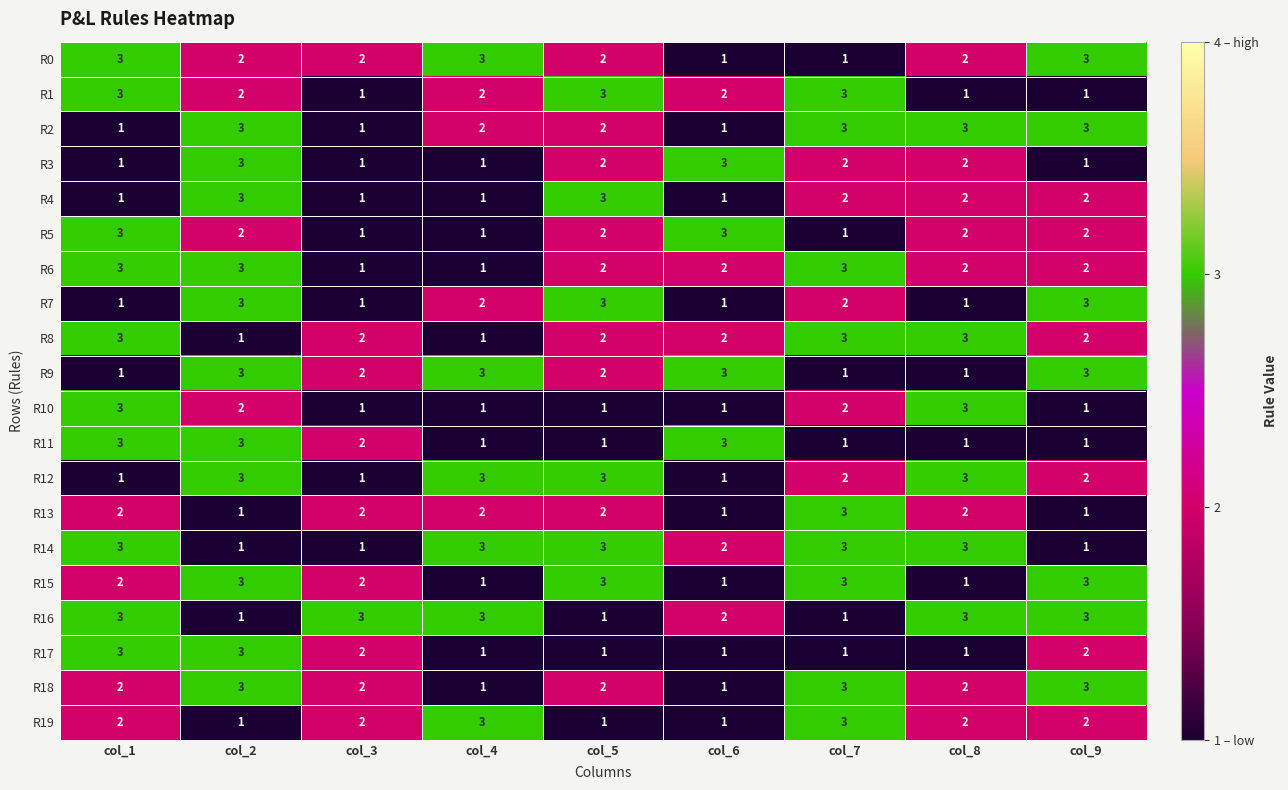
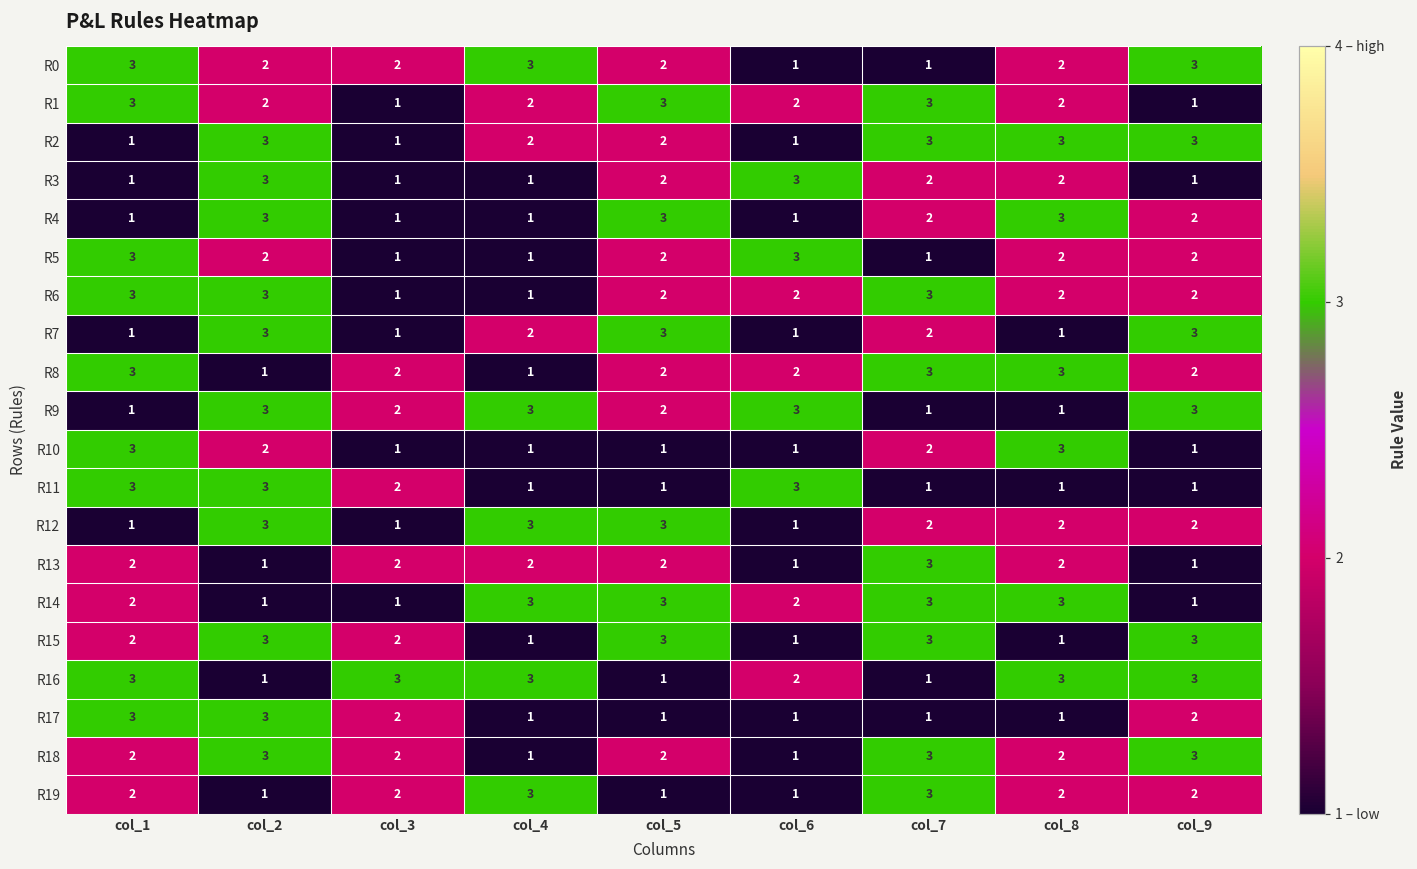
  {
    "R0": {
      "col_1": 3,
      "col_2": 2,
      "col_3": 2,
      "col_4": 3,
      "col_5": 2,
      "col_6": 1,
      "col_7": 1,
      "col_8": 2,
      "col_9": 3
    },
    "R1": {
      "col_1": 3,
      "col_2": 2,
      "col_3": 1,
      "col_4": 2,
      "col_5": 3,
      "col_6": 2,
      "col_7": 3,
-     "col_8": 1,
+     "col_8": 2,
      "col_9": 1
    },
    "R2": {
      "col_1": 1,
      "col_2": 3,
      "col_3": 1,
      "col_4": 2,
      "col_5": 2,
      "col_6": 1,
      "col_7": 3,
      "col_8": 3,
      "col_9": 3
    },
    "R3": {
      "col_1": 1,
      "col_2": 3,
      "col_3": 1,
      "col_4": 1,
      "col_5": 2,
      "col_6": 3,
      "col_7": 2,
      "col_8": 2,
      "col_9": 1
    },
    "R4": {
      "col_1": 1,
      "col_2": 3,
      "col_3": 1,
      "col_4": 1,
      "col_5": 3,
      "col_6": 1,
      "col_7": 2,
-     "col_8": 2,
+     "col_8": 3,
      "col_9": 2
    },
    "R5": {
      "col_1": 3,
      "col_2": 2,
      "col_3": 1,
      "col_4": 1,
      "col_5": 2,
      "col_6": 3,
      "col_7": 1,
      "col_8": 2,
      "col_9": 2
    },
    "R6": {
      "col_1": 3,
      "col_2": 3,
      "col_3": 1,
      "col_4": 1,
      "col_5": 2,
      "col_6": 2,
      "col_7": 3,
      "col_8": 2,
      "col_9": 2
    },
    "R7": {
      "col_1": 1,
      "col_2": 3,
      "col_3": 1,
      "col_4": 2,
      "col_5": 3,
      "col_6": 1,
      "col_7": 2,
      "col_8": 1,
      "col_9": 3
    },
    "R8": {
      "col_1": 3,
      "col_2": 1,
      "col_3": 2,
      "col_4": 1,
      "col_5": 2,
      "col_6": 2,
      "col_7": 3,
      "col_8": 3,
      "col_9": 2
    },
    "R9": {
      "col_1": 1,
      "col_2": 3,
      "col_3": 2,
      "col_4": 3,
      "col_5": 2,
      "col_6": 3,
      "col_7": 1,
      "col_8": 1,
      "col_9": 3
    },
    "R10": {
      "col_1": 3,
      "col_2": 2,
      "col_3": 1,
      "col_4": 1,
      "col_5": 1,
      "col_6": 1,
      "col_7": 2,
      "col_8": 3,
      "col_9": 1
    },
    "R11": {
      "col_1": 3,
      "col_2": 3,
      "col_3": 2,
      "col_4": 1,
      "col_5": 1,
      "col_6": 3,
      "col_7": 1,
      "col_8": 1,
      "col_9": 1
    },
    "R12": {
      "col_1": 1,
      "col_2": 3,
      "col_3": 1,
      "col_4": 3,
      "col_5": 3,
      "col_6": 1,
      "col_7": 2,
-     "col_8": 3,
+     "col_8": 2,
      "col_9": 2
    },
    "R13": {
      "col_1": 2,
      "col_2": 1,
      "col_3": 2,
      "col_4": 2,
      "col_5": 2,
      "col_6": 1,
      "col_7": 3,
      "col_8": 2,
      "col_9": 1
    },
    "R14": {
-     "col_1": 3,
+     "col_1": 2,
      "col_2": 1,
      "col_3": 1,
      "col_4": 3,
      "col_5": 3,
      "col_6": 2,
      "col_7": 3,
      "col_8": 3,
      "col_9": 1
    },
    "R15": {
      "col_1": 2,
      "col_2": 3,
      "col_3": 2,
      "col_4": 1,
      "col_5": 3,
      "col_6": 1,
      "col_7": 3,
      "col_8": 1,
      "col_9": 3
    },
    "R16": {
      "col_1": 3,
      "col_2": 1,
      "col_3": 3,
      "col_4": 3,
      "col_5": 1,
      "col_6": 2,
      "col_7": 1,
      "col_8": 3,
      "col_9": 3
    },
    "R17": {
      "col_1": 3,
      "col_2": 3,
      "col_3": 2,
      "col_4": 1,
      "col_5": 1,
      "col_6": 1,
      "col_7": 1,
      "col_8": 1,
      "col_9": 2
    },
    "R18": {
      "col_1": 2,
      "col_2": 3,
      "col_3": 2,
      "col_4": 1,
      "col_5": 2,
      "col_6": 1,
      "col_7": 3,
      "col_8": 2,
      "col_9": 3
    },
    "R19": {
      "col_1": 2,
      "col_2": 1,
      "col_3": 2,
      "col_4": 3,
      "col_5": 1,
      "col_6": 1,
      "col_7": 3,
      "col_8": 2,
      "col_9": 2
    }
  }
